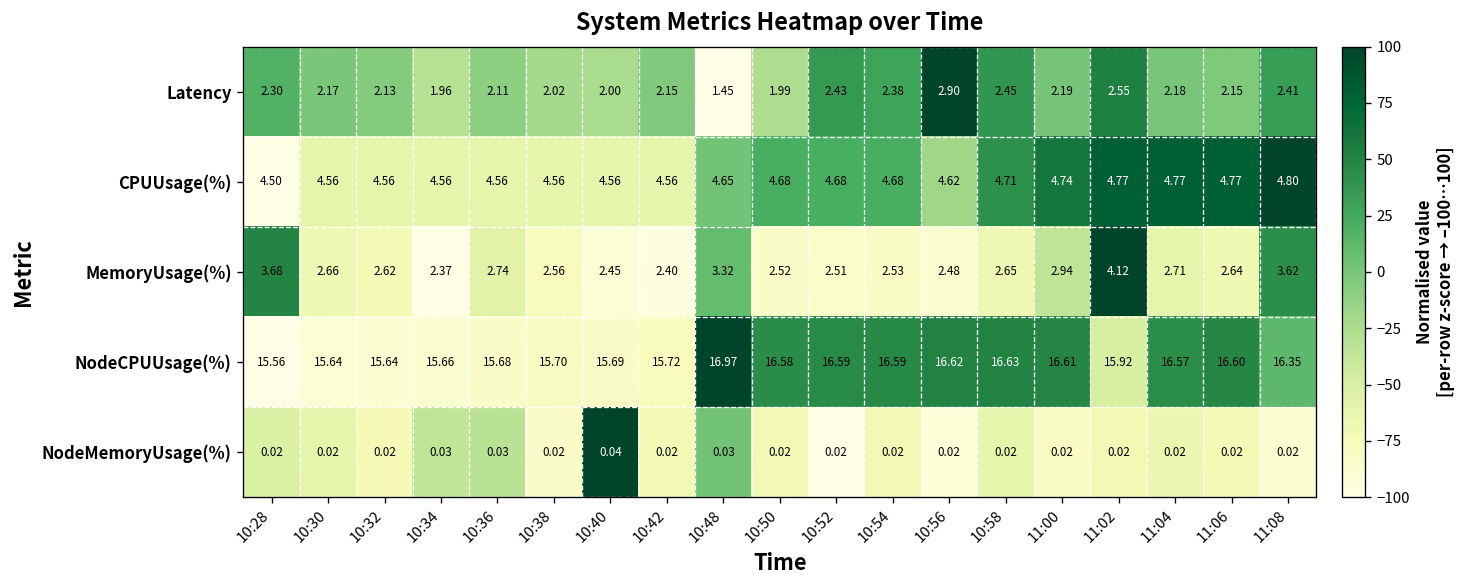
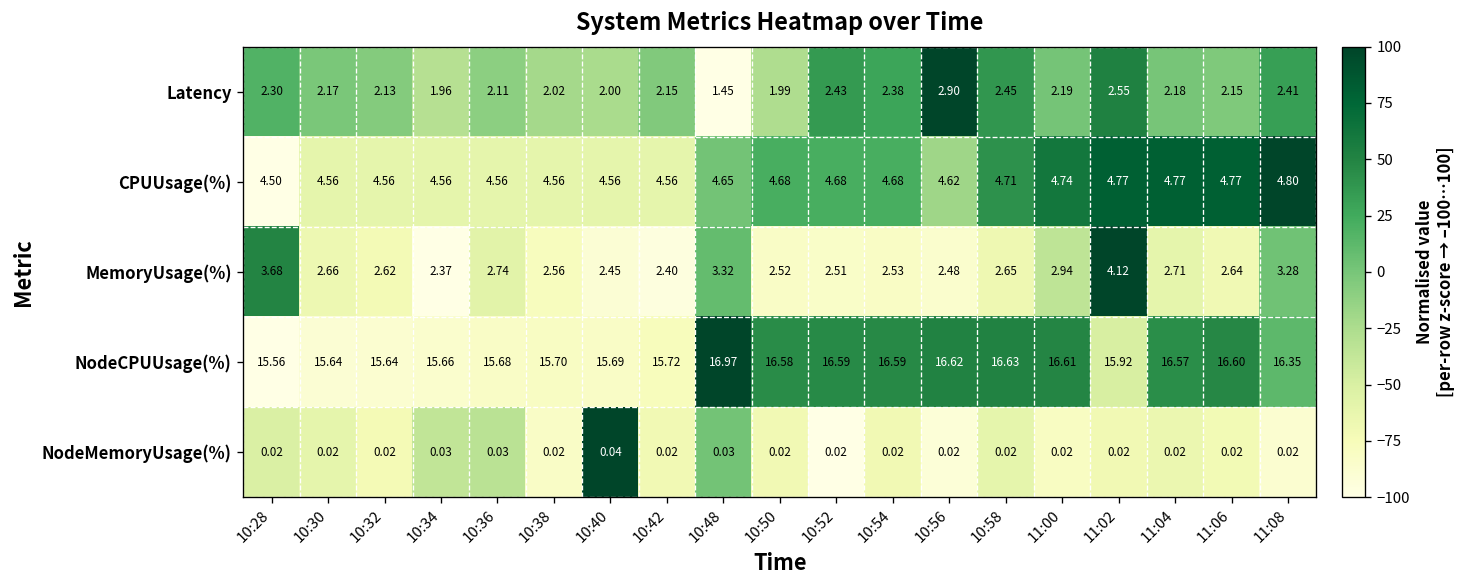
  {
    "Latency": {
      "10:28": 2.30,
      "10:30": 2.17,
      "10:32": 2.13,
      "10:34": 1.96,
      "10:36": 2.11,
      "10:38": 2.02,
      "10:40": 2.00,
      "10:42": 2.15,
      "10:48": 1.45,
      "10:50": 1.99,
      "10:52": 2.43,
      "10:54": 2.38,
      "10:56": 2.90,
      "10:58": 2.45,
      "11:00": 2.19,
      "11:02": 2.55,
      "11:04": 2.18,
      "11:06": 2.15,
      "11:08": 2.41
    },
    "CPUUsage(%)": {
      "10:28": 4.50,
      "10:30": 4.56,
      "10:32": 4.56,
      "10:34": 4.56,
      "10:36": 4.56,
      "10:38": 4.56,
      "10:40": 4.56,
      "10:42": 4.56,
      "10:48": 4.65,
      "10:50": 4.68,
      "10:52": 4.68,
      "10:54": 4.68,
      "10:56": 4.62,
      "10:58": 4.71,
      "11:00": 4.74,
      "11:02": 4.77,
      "11:04": 4.77,
      "11:06": 4.77,
      "11:08": 4.80
    },
    "MemoryUsage(%)": {
      "10:28": 3.68,
      "10:30": 2.66,
      "10:32": 2.62,
      "10:34": 2.37,
      "10:36": 2.74,
      "10:38": 2.56,
      "10:40": 2.45,
      "10:42": 2.40,
      "10:48": 3.32,
      "10:50": 2.52,
      "10:52": 2.51,
      "10:54": 2.53,
      "10:56": 2.48,
      "10:58": 2.65,
      "11:00": 2.94,
      "11:02": 4.12,
      "11:04": 2.71,
      "11:06": 2.64,
-     "11:08": 3.62
+     "11:08": 3.28
    },
    "NodeCPUUsage(%)": {
      "10:28": 15.56,
      "10:30": 15.64,
      "10:32": 15.64,
      "10:34": 15.66,
      "10:36": 15.68,
      "10:38": 15.70,
      "10:40": 15.69,
      "10:42": 15.72,
      "10:48": 16.97,
      "10:50": 16.58,
      "10:52": 16.59,
      "10:54": 16.59,
      "10:56": 16.62,
      "10:58": 16.63,
      "11:00": 16.61,
      "11:02": 15.92,
      "11:04": 16.57,
      "11:06": 16.60,
      "11:08": 16.35
    },
    "NodeMemoryUsage(%)": {
      "10:28": 0.02,
      "10:30": 0.02,
      "10:32": 0.02,
      "10:34": 0.03,
      "10:36": 0.03,
      "10:38": 0.02,
      "10:40": 0.04,
      "10:42": 0.02,
      "10:48": 0.03,
      "10:50": 0.02,
      "10:52": 0.02,
      "10:54": 0.02,
      "10:56": 0.02,
      "10:58": 0.02,
      "11:00": 0.02,
      "11:02": 0.02,
      "11:04": 0.02,
      "11:06": 0.02,
      "11:08": 0.02
    }
  }
